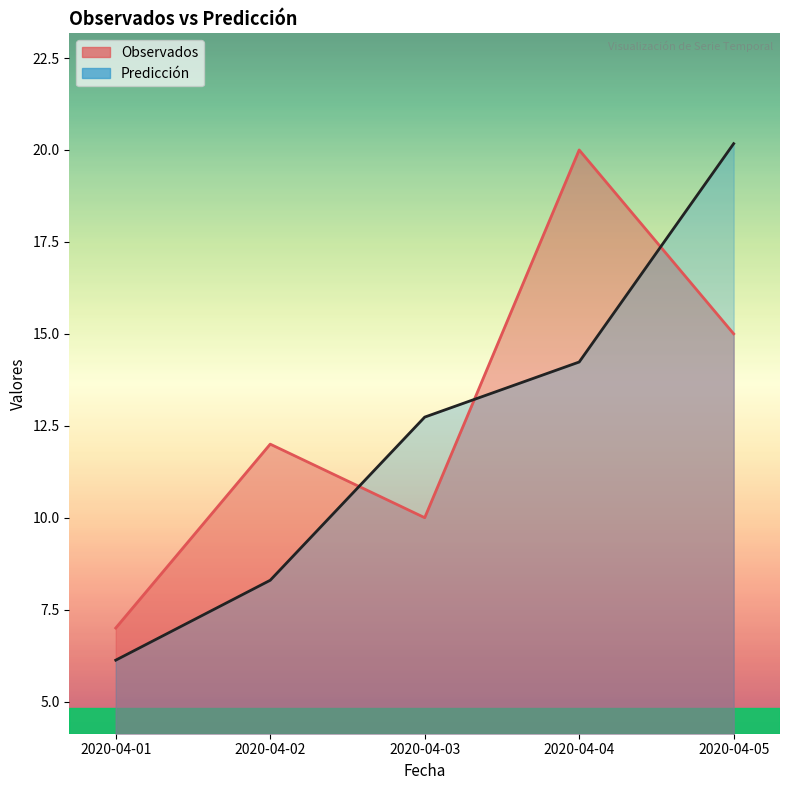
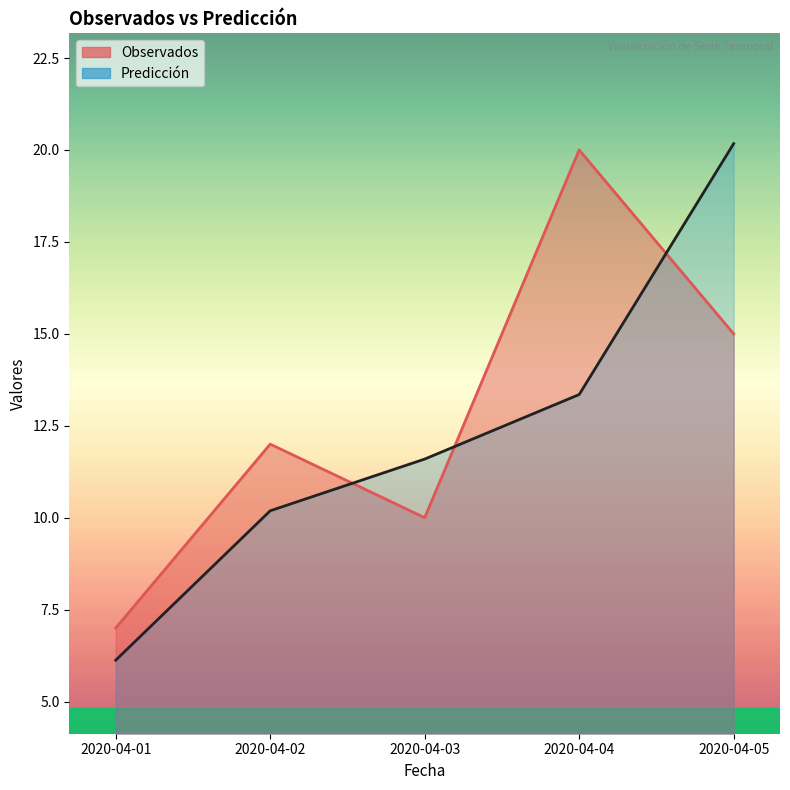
  {
    "Observados": {
      "2020-04-01": 7.0,
      "2020-04-02": 12.0,
      "2020-04-03": 10.0,
      "2020-04-04": 20.0,
      "2020-04-05": 15.0
    },
    "Predicción": {
      "2020-04-01": 6.1,
-     "2020-04-02": 8.3,
-     "2020-04-03": 12.7,
-     "2020-04-04": 14.2,
+     "2020-04-02": 10.2,
+     "2020-04-03": 11.6,
+     "2020-04-04": 13.3,
      "2020-04-05": 20.2
    }
  }
